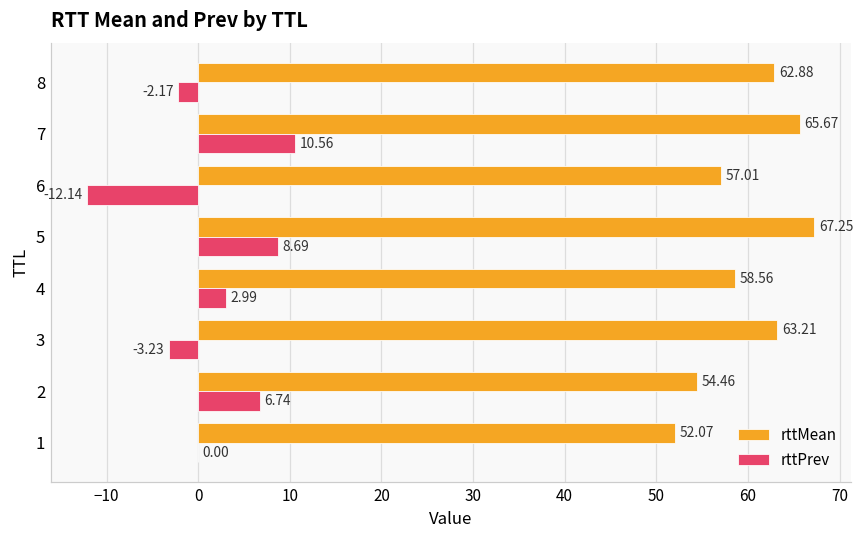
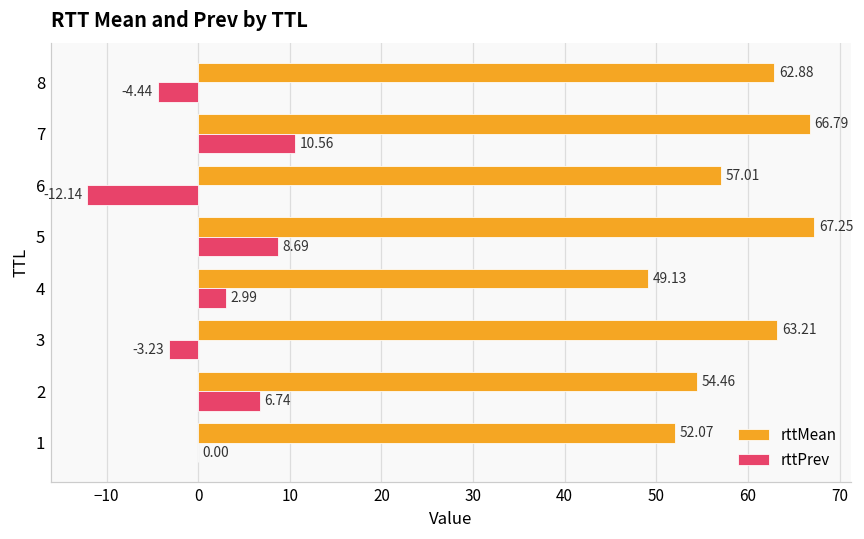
  {
    "rttMean": {
      "8": 62.88,
-     "7": 65.67,
+     "7": 66.79,
      "6": 57.01,
      "5": 67.25,
-     "4": 58.56,
+     "4": 49.13,
      "3": 63.21,
      "2": 54.46,
      "1": 52.07
    },
    "rttPrev": {
-     "8": -2.17,
+     "8": -4.44,
      "7": 10.56,
      "6": -12.14,
      "5": 8.69,
      "4": 2.99,
      "3": -3.23,
      "2": 6.74,
      "1": 0.00
    }
  }
